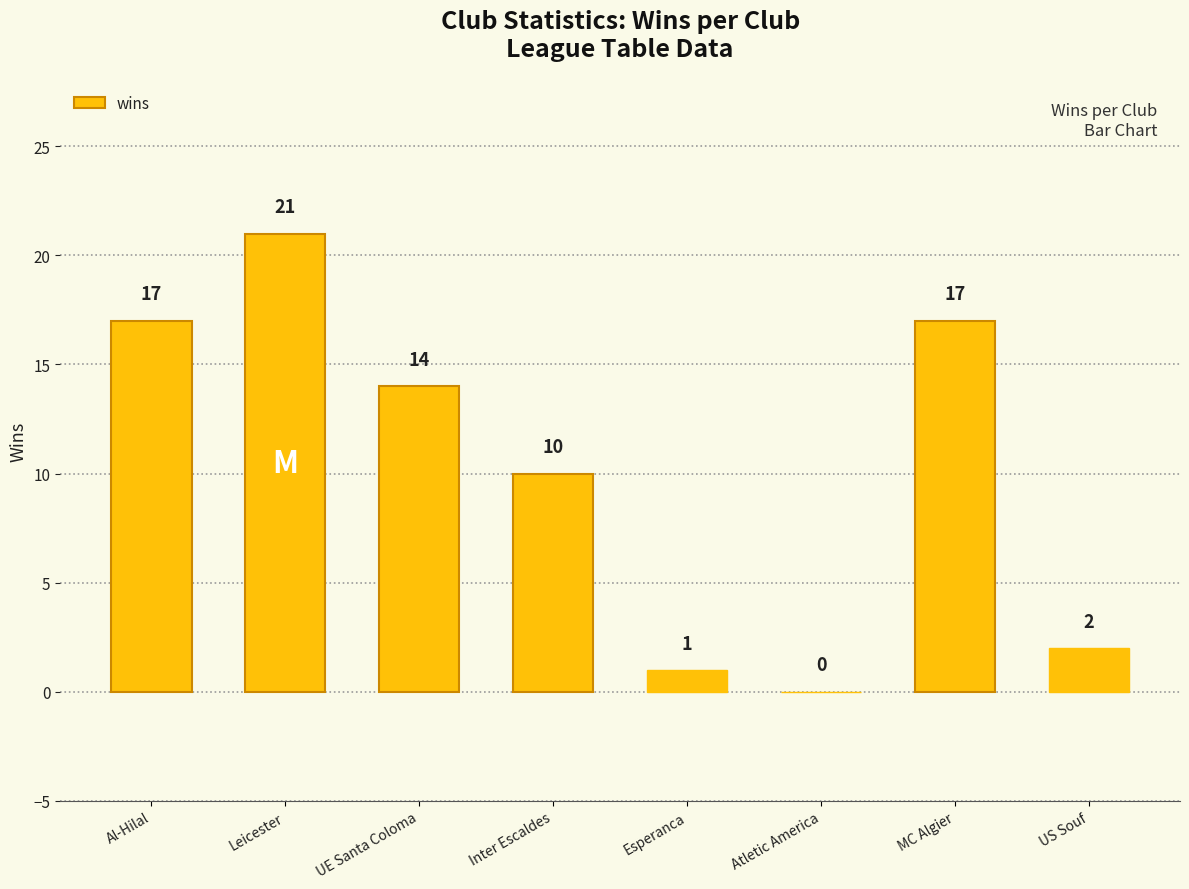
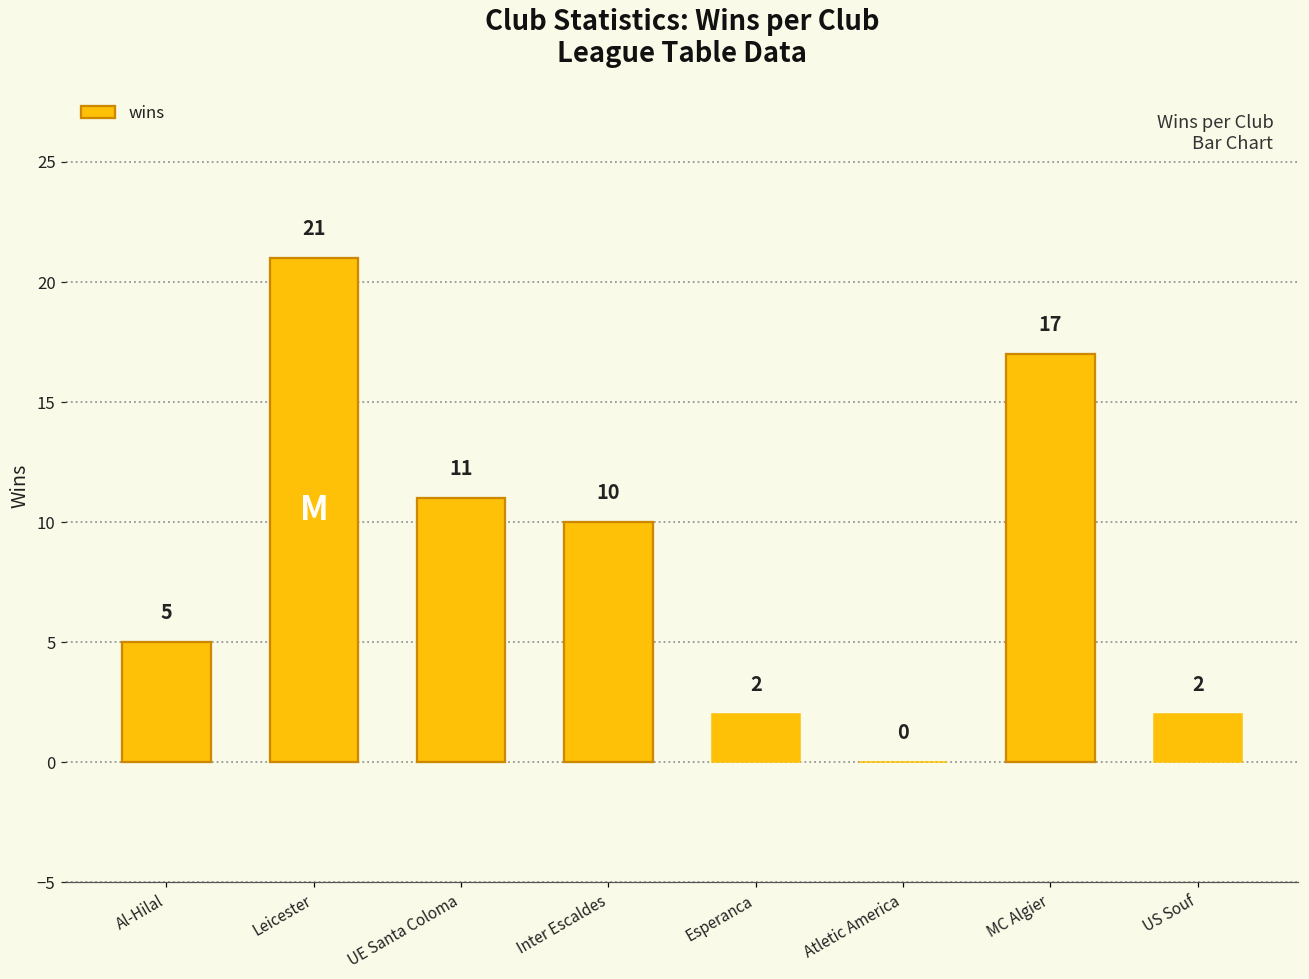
  {
-   "Al-Hilal": 17,
+   "Al-Hilal": 5,
    "Leicester": 21,
-   "UE Santa Coloma": 14,
+   "UE Santa Coloma": 11,
    "Inter Escaldes": 10,
-   "Esperanca": 1,
+   "Esperanca": 2,
    "Atletic America": 0,
    "MC Algier": 17,
    "US Souf": 2
  }
